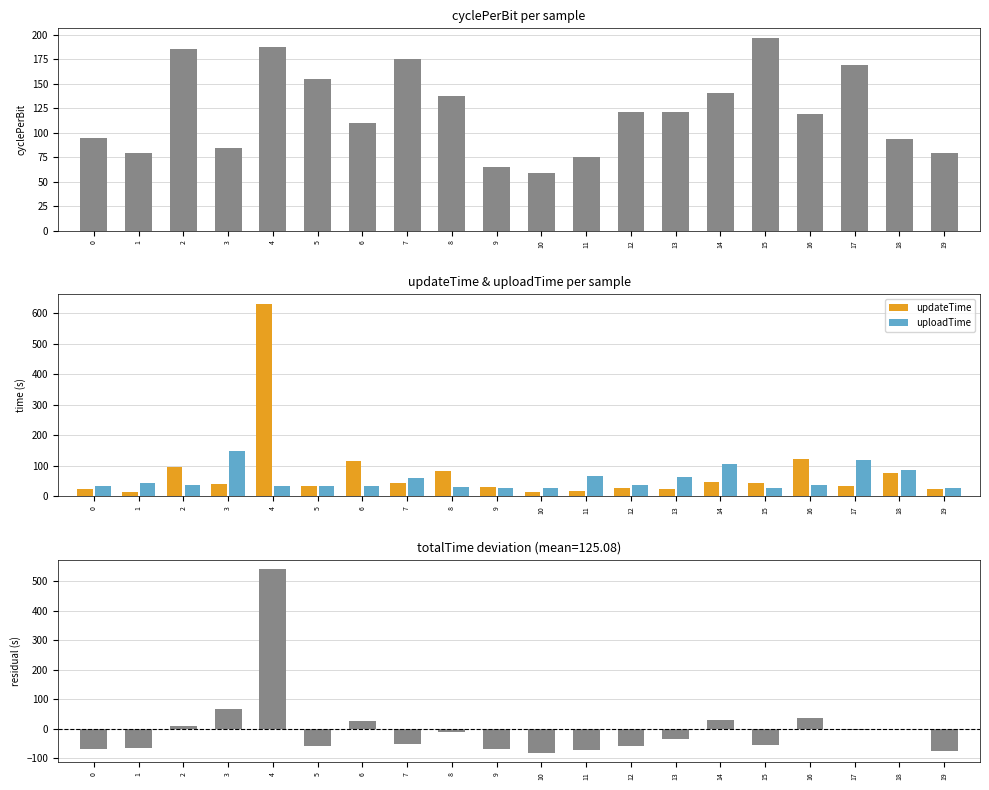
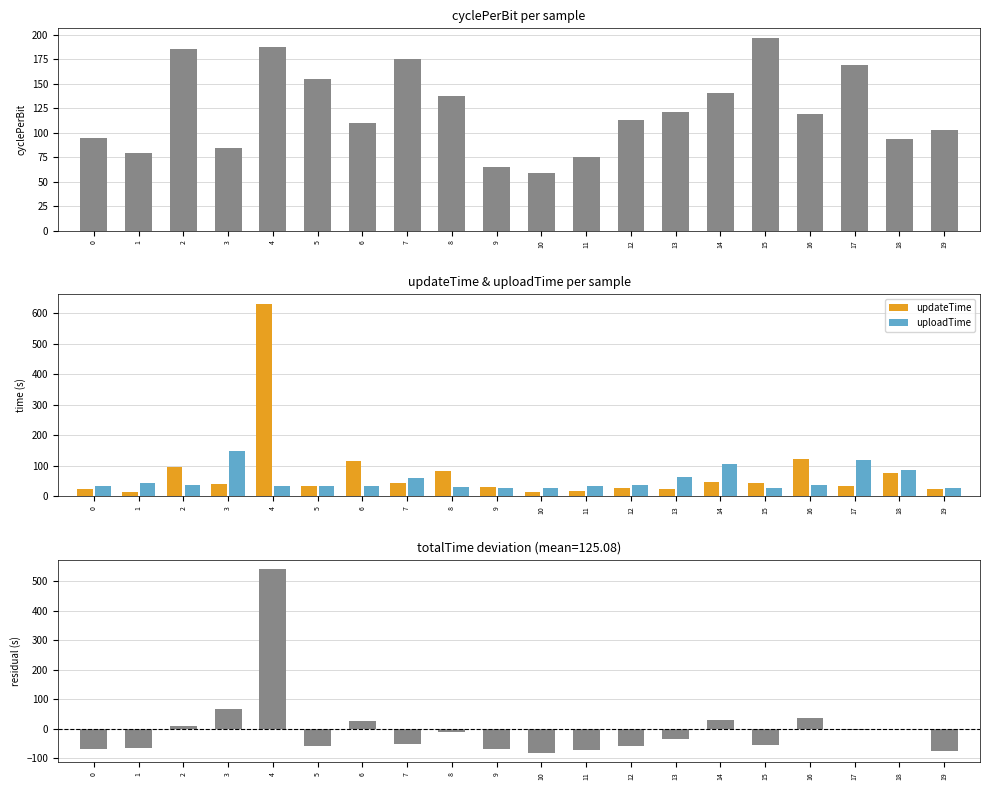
  {
    "cyclePerBit per sample": {
      "0": 90,
      "1": 80,
      "2": 190,
      "3": 80,
      "4": 190,
      "5": 150,
      "6": 110,
      "7": 180,
      "8": 140,
      "9": 60,
      "10": 60,
      "11": 80,
-     "12": 120,
+     "12": 110,
      "13": 120,
      "14": 140,
      "15": 200,
      "16": 120,
      "17": 170,
      "18": 90,
-     "19": 80
+     "19": 100
    },
    "updateTime & uploadTime per sample": {
      "updateTime": {
        "0": 20,
        "1": 20,
        "2": 100,
        "3": 40,
        "4": 630,
        "5": 30,
        "6": 110,
        "7": 40,
        "8": 80,
        "9": 30,
        "10": 20,
        "11": 20,
        "12": 30,
        "13": 30,
        "14": 50,
        "15": 40,
        "16": 120,
        "17": 40,
        "18": 80,
        "19": 20
      },
      "uploadTime": {
        "0": 30,
        "1": 40,
        "2": 40,
        "3": 150,
        "4": 40,
        "5": 30,
        "6": 40,
        "7": 60,
        "8": 30,
        "9": 30,
        "10": 30,
-       "11": 70,
+       "11": 40,
        "12": 40,
        "13": 60,
        "14": 110,
        "15": 30,
        "16": 40,
        "17": 120,
        "18": 90,
        "19": 30
      }
    },
    "totalTime deviation (mean=125.08)": {
      "0": -70,
      "1": -70,
      "2": 10,
      "3": 70,
      "4": 540,
      "5": -60,
      "6": 20,
      "7": -50,
      "8": -10,
      "9": -70,
      "10": -80,
      "11": -70,
      "12": -60,
      "13": -40,
      "14": 30,
      "15": -50,
      "16": 40,
      "19": -80
    }
  }
